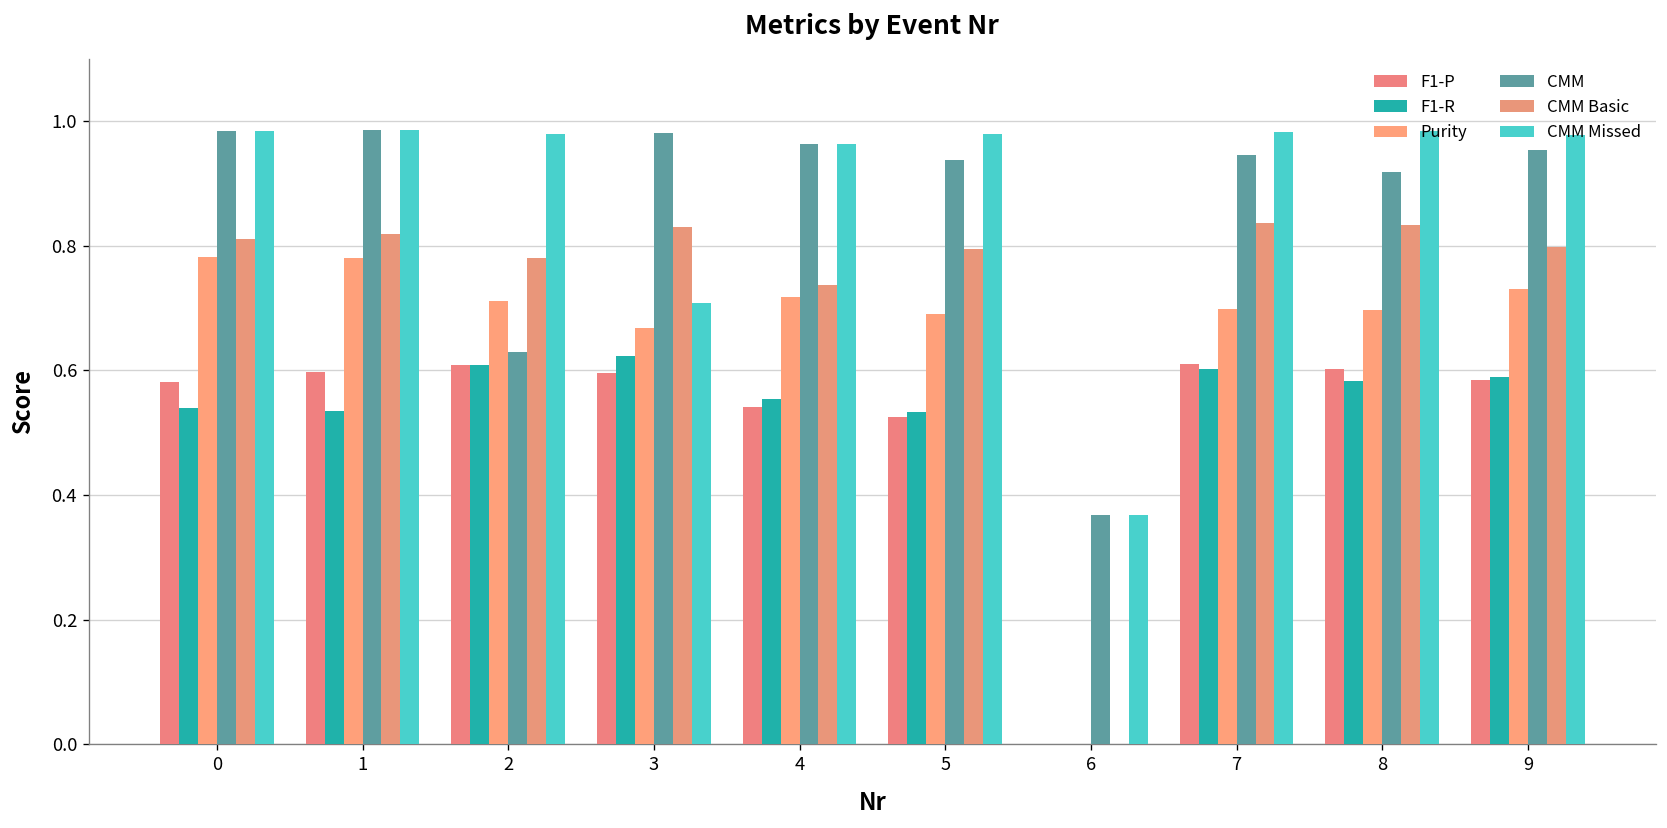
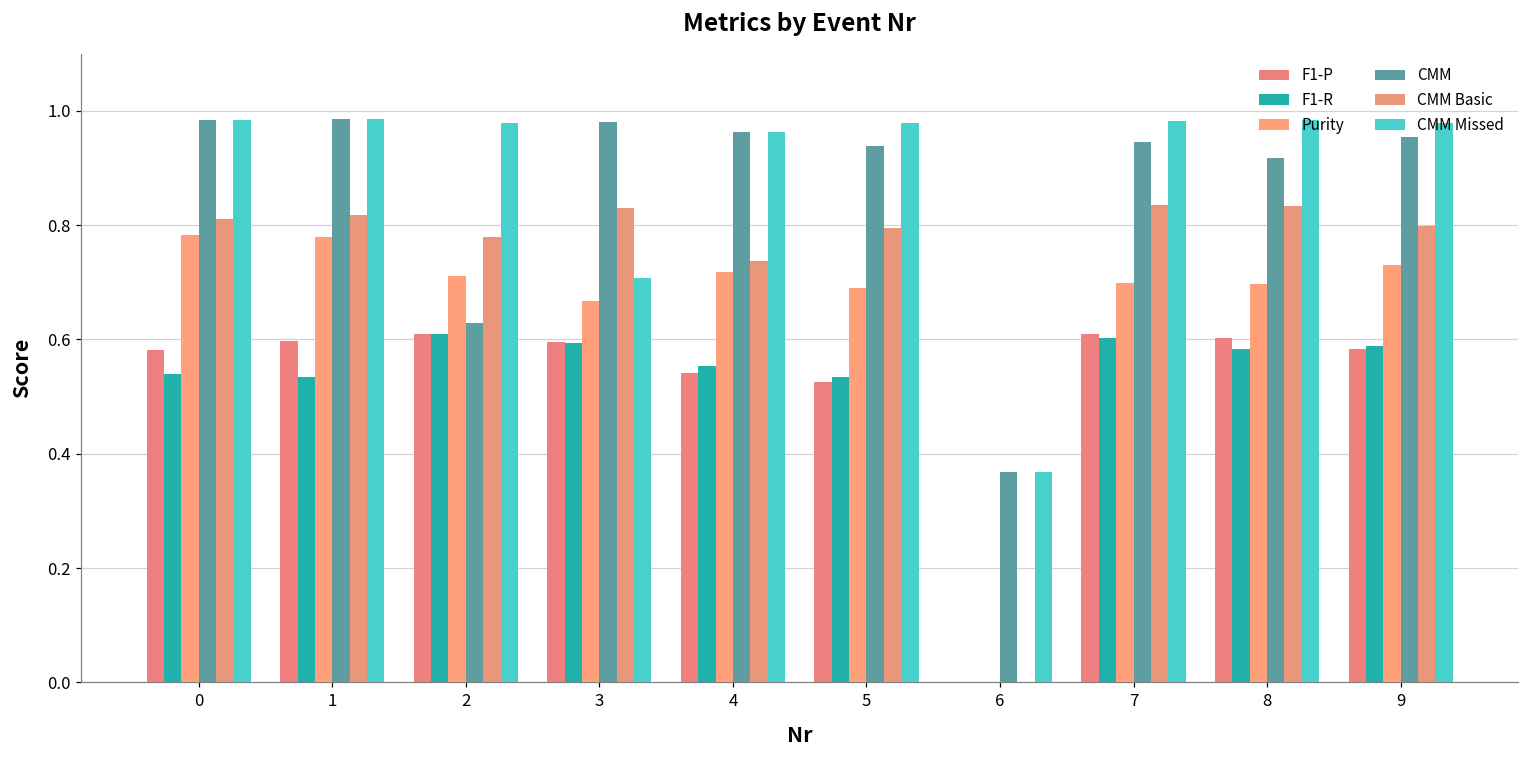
  {
    "F1-R": {
      "0": 0.54,
      "1": 0.54,
      "2": 0.61,
-     "3": 0.62,
+     "3": 0.59,
      "4": 0.55,
      "5": 0.53,
      "6": 0.00,
      "7": 0.60,
      "8": 0.58,
      "9": 0.59
    },
    "CMM": {
      "0": 0.98,
      "1": 0.99,
      "2": 0.63,
      "3": 0.98,
      "4": 0.96,
      "5": 0.94,
      "6": 0.37,
      "7": 0.95,
      "8": 0.92,
      "9": 0.95
    },
    "CMM Missed": {
      "0": 0.98,
      "1": 0.99,
      "2": 0.98,
      "3": 0.71,
      "4": 0.96,
      "5": 0.98,
      "6": 0.37,
      "7": 0.98,
      "8": 0.98,
      "9": 0.98
    }
  }
